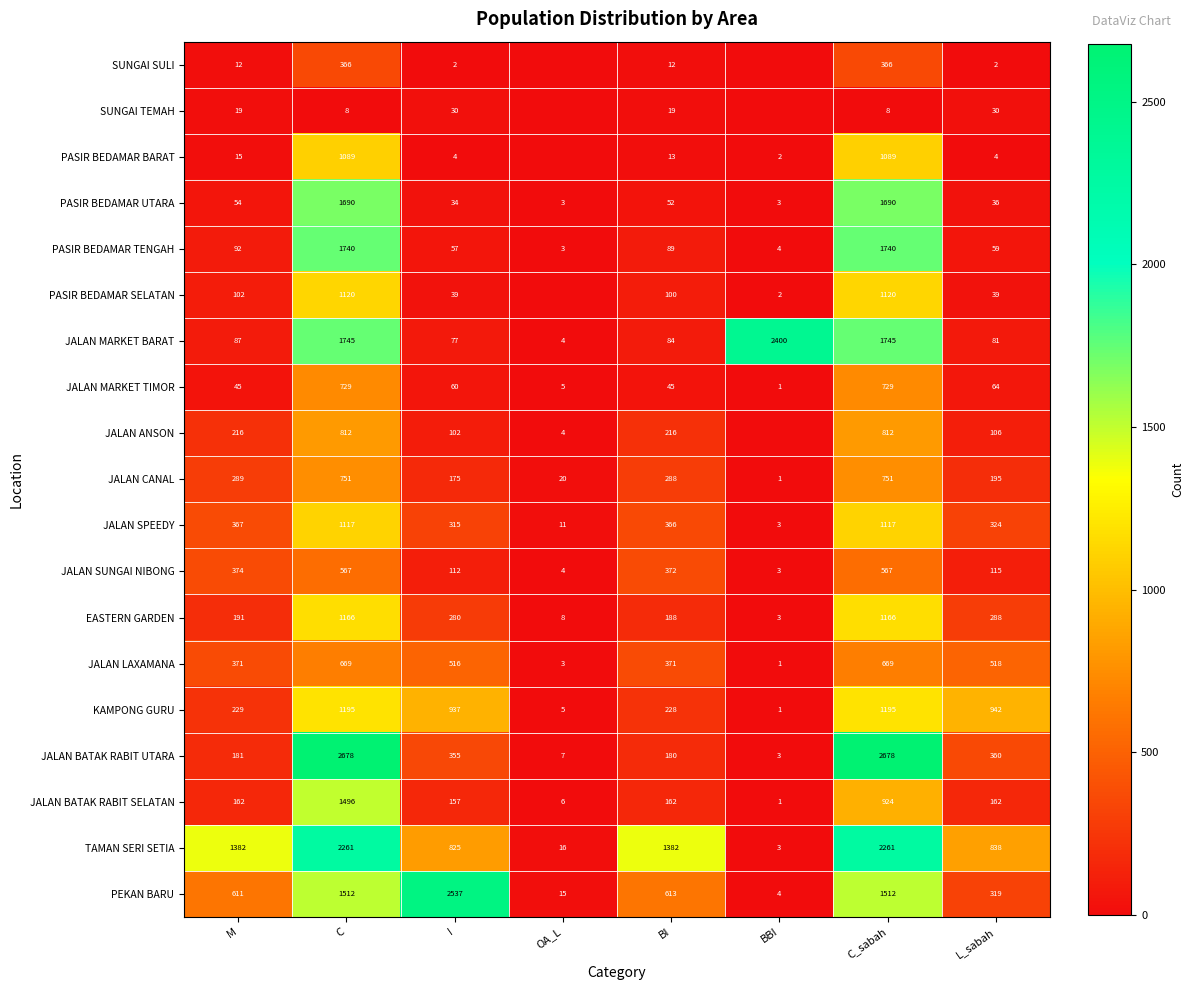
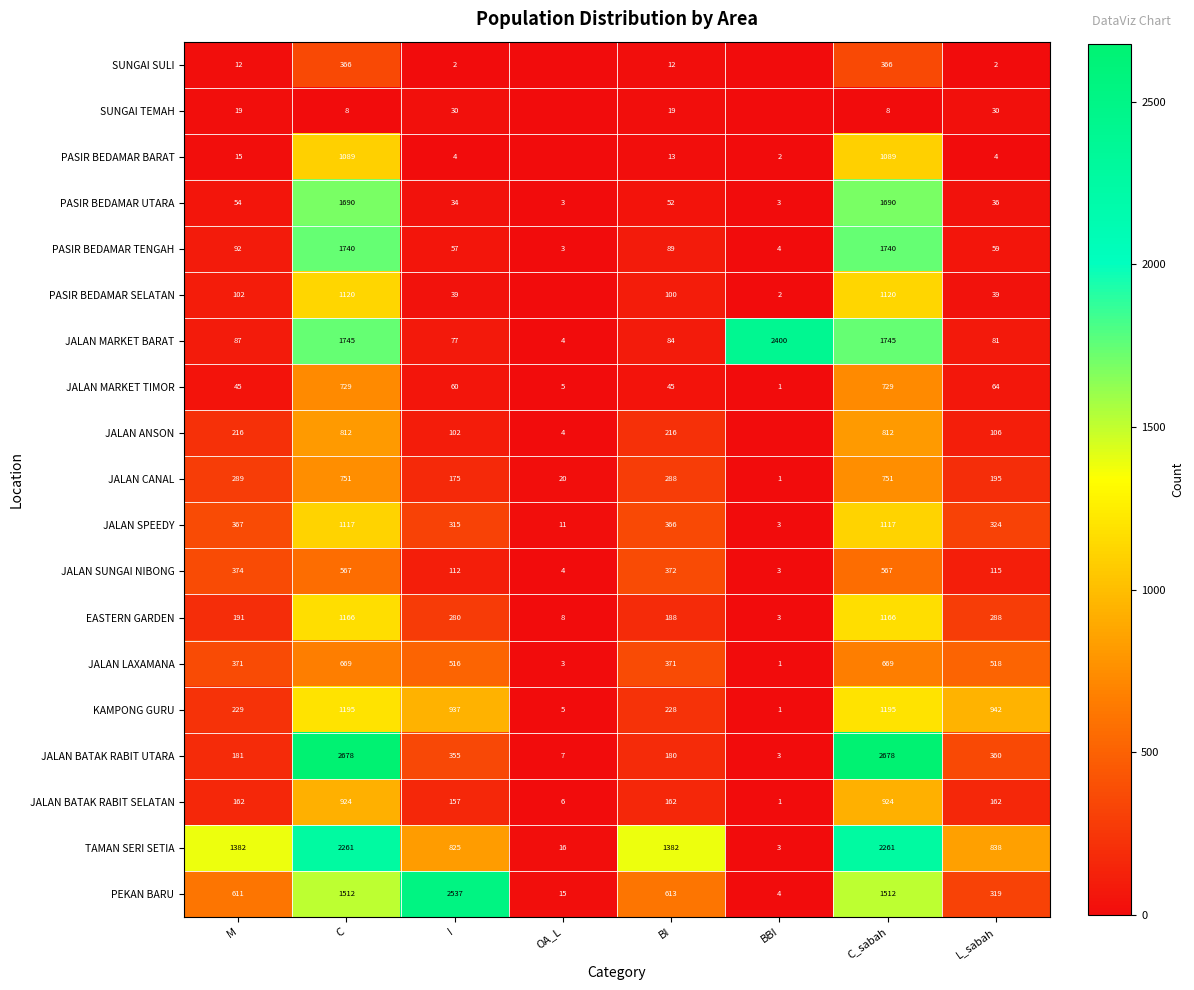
  {
    "SUNGAI SULI": {
      "M": 12,
      "C": 366,
      "I": 2,
      "BI": 12,
      "C_sabah": 366,
      "L_sabah": 2
    },
    "SUNGAI TEMAH": {
      "M": 19,
      "C": 8,
      "I": 30,
      "BI": 19,
      "C_sabah": 8,
      "L_sabah": 30
    },
    "PASIR BEDAMAR BARAT": {
      "M": 15,
      "C": 1089,
      "I": 4,
      "BI": 13,
      "BBI": 2,
      "C_sabah": 1089,
      "L_sabah": 4
    },
    "PASIR BEDAMAR UTARA": {
      "M": 54,
      "C": 1690,
      "I": 34,
      "OA_L": 3,
      "BI": 52,
      "BBI": 3,
      "C_sabah": 1690,
      "L_sabah": 36
    },
    "PASIR BEDAMAR TENGAH": {
      "M": 92,
      "C": 1740,
      "I": 57,
      "OA_L": 3,
      "BI": 89,
      "BBI": 4,
      "C_sabah": 1740,
      "L_sabah": 59
    },
    "PASIR BEDAMAR SELATAN": {
      "M": 102,
      "C": 1120,
      "I": 39,
      "BI": 100,
      "BBI": 2,
      "C_sabah": 1120,
      "L_sabah": 39
    },
    "JALAN MARKET BARAT": {
      "M": 87,
      "C": 1745,
      "I": 77,
      "OA_L": 4,
      "BI": 84,
      "BBI": 2400,
      "C_sabah": 1745,
      "L_sabah": 81
    },
    "JALAN MARKET TIMOR": {
      "M": 45,
      "C": 729,
      "I": 60,
      "OA_L": 5,
      "BI": 45,
      "BBI": 1,
      "C_sabah": 729,
      "L_sabah": 64
    },
    "JALAN ANSON": {
      "M": 216,
      "C": 812,
      "I": 102,
      "OA_L": 4,
      "BI": 216,
      "C_sabah": 812,
      "L_sabah": 106
    },
    "JALAN CANAL": {
      "M": 289,
      "C": 751,
      "I": 175,
      "OA_L": 20,
      "BI": 288,
      "BBI": 1,
      "C_sabah": 751,
      "L_sabah": 195
    },
    "JALAN SPEEDY": {
      "M": 367,
      "C": 1117,
      "I": 315,
      "OA_L": 11,
      "BI": 366,
      "BBI": 3,
      "C_sabah": 1117,
      "L_sabah": 324
    },
    "JALAN SUNGAI NIBONG": {
      "M": 374,
      "C": 567,
      "I": 112,
      "OA_L": 4,
      "BI": 372,
      "BBI": 3,
      "C_sabah": 567,
      "L_sabah": 115
    },
    "EASTERN GARDEN": {
      "M": 191,
      "C": 1166,
      "I": 280,
      "OA_L": 8,
      "BI": 188,
      "BBI": 3,
      "C_sabah": 1166,
      "L_sabah": 288
    },
    "JALAN LAXAMANA": {
      "M": 371,
      "C": 669,
      "I": 516,
      "OA_L": 3,
      "BI": 371,
      "BBI": 1,
      "C_sabah": 669,
      "L_sabah": 518
    },
    "KAMPONG GURU": {
      "M": 229,
      "C": 1195,
      "I": 937,
      "OA_L": 5,
      "BI": 228,
      "BBI": 1,
      "C_sabah": 1195,
      "L_sabah": 942
    },
    "JALAN BATAK RABIT UTARA": {
      "M": 181,
      "C": 2678,
      "I": 355,
      "OA_L": 7,
      "BI": 180,
      "BBI": 3,
      "C_sabah": 2678,
      "L_sabah": 360
    },
    "JALAN BATAK RABIT SELATAN": {
      "M": 162,
-     "C": 1496,
+     "C": 924,
      "I": 157,
      "OA_L": 6,
      "BI": 162,
      "BBI": 1,
      "C_sabah": 924,
      "L_sabah": 162
    },
    "TAMAN SERI SETIA": {
      "M": 1382,
      "C": 2261,
      "I": 825,
      "OA_L": 16,
      "BI": 1382,
      "BBI": 3,
      "C_sabah": 2261,
      "L_sabah": 838
    },
    "PEKAN BARU": {
      "M": 611,
      "C": 1512,
      "I": 2537,
      "OA_L": 15,
      "BI": 613,
      "BBI": 4,
      "C_sabah": 1512,
      "L_sabah": 319
    }
  }
